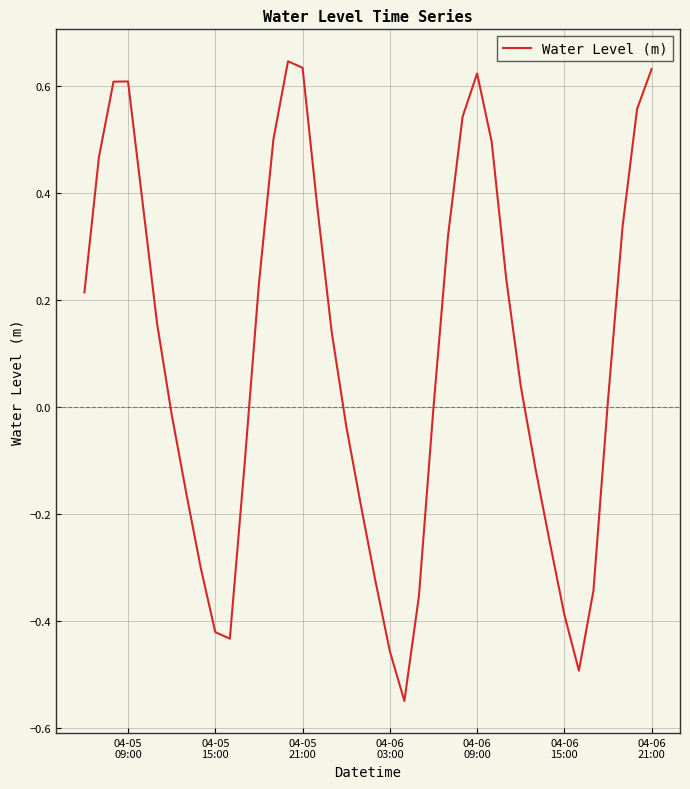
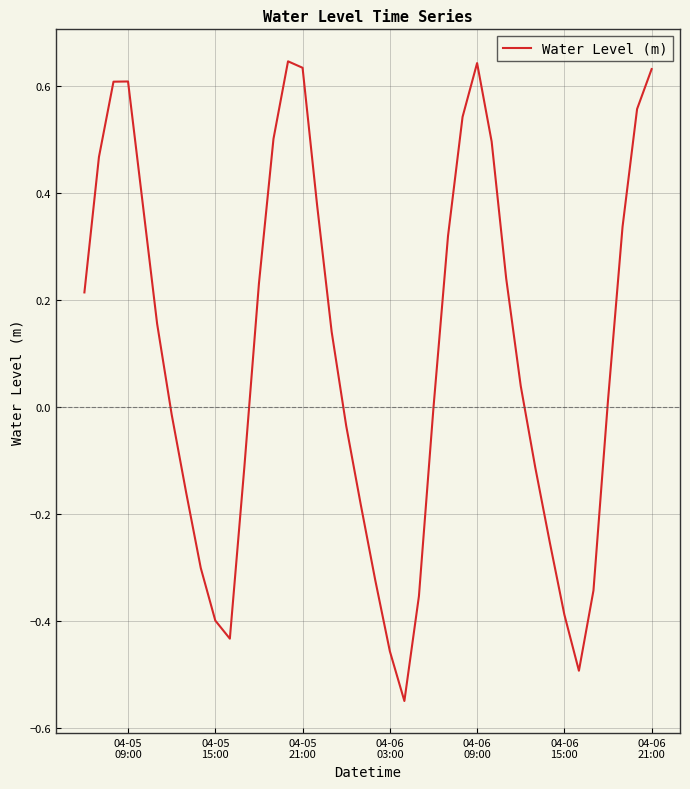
  {
    "04-05 09:00": 0.61,
-   "04-05 15:00": -0.42,
+   "04-05 15:00": -0.40,
    "04-05 21:00": 0.63,
    "04-06 03:00": -0.46,
-   "04-06 09:00": 0.62,
+   "04-06 09:00": 0.64,
    "04-06 15:00": -0.39,
    "04-06 21:00": 0.63
  }
